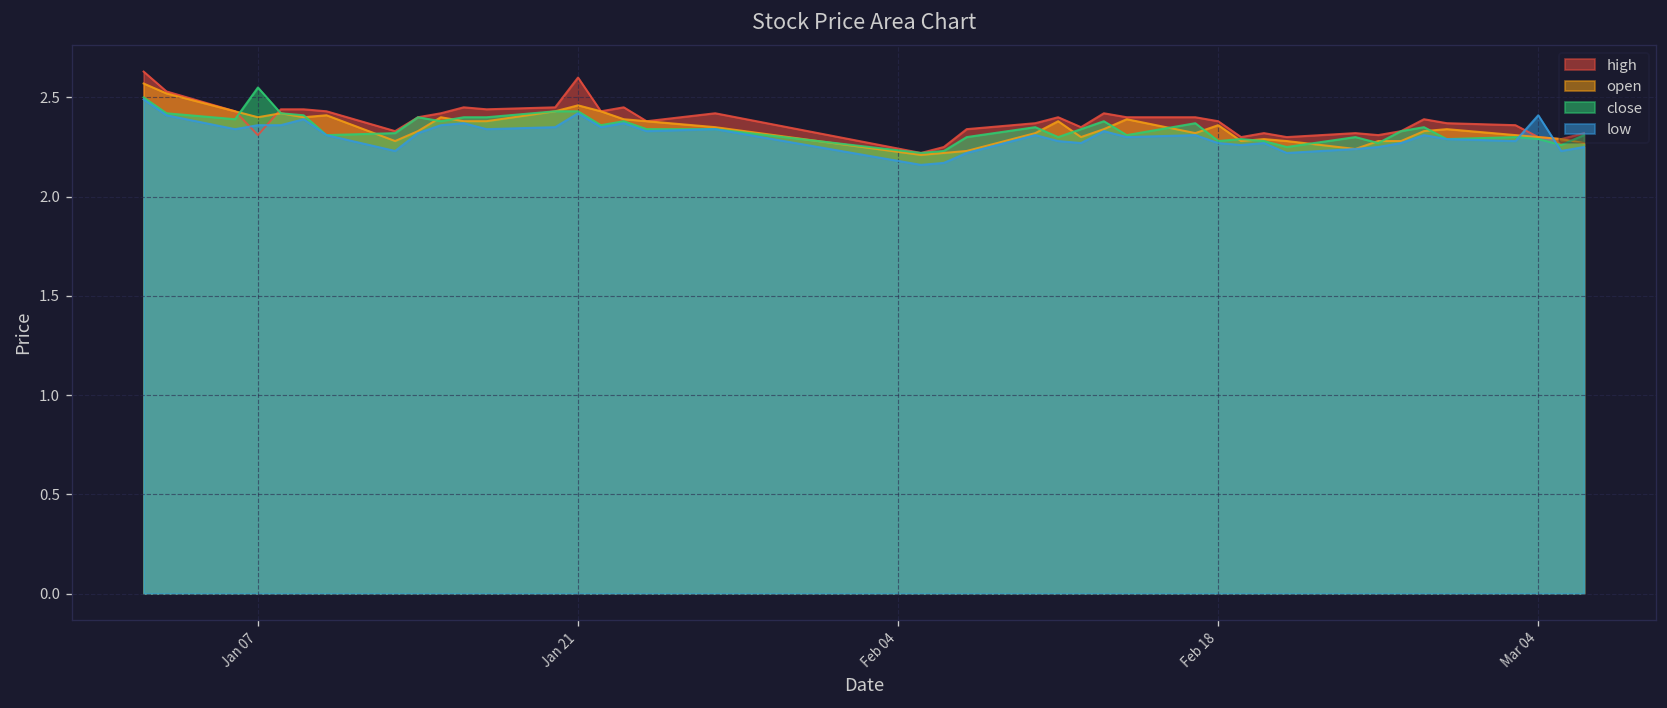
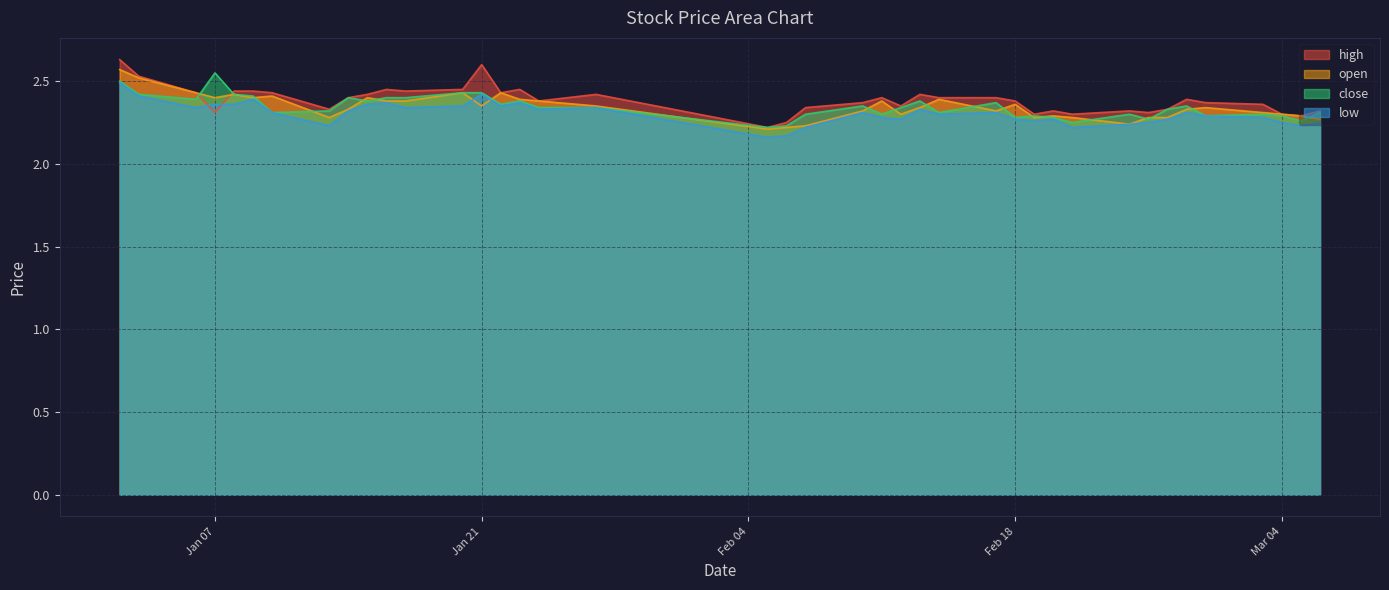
  {
    "high": {
      "Jan 07": 2.31,
      "Jan 21": 2.60,
      "Feb 18": 2.38
    },
    "open": {
      "Jan 07": 2.40,
-     "Jan 21": 2.46,
+     "Jan 21": 2.35,
      "Feb 18": 2.36
    },
    "close": {
      "Jan 07": 2.55
    },
    "low": {
      "Jan 07": 2.36,
-     "Mar 04": 2.41
+     "Mar 04": 2.25
    }
  }
